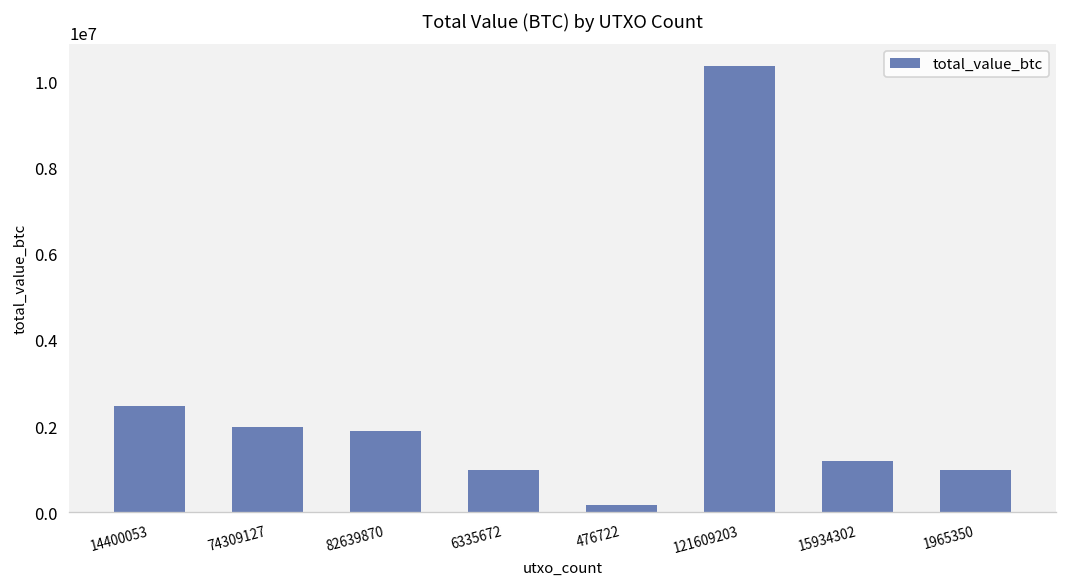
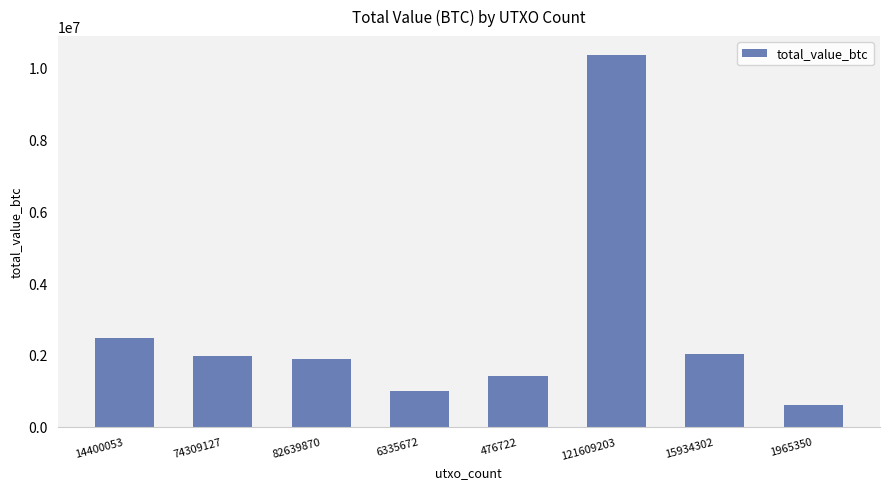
  {
    "14400053": 2500000,
    "74309127": 2000000,
    "82639870": 1900000,
    "6335672": 1000000,
-   "476722": 200000,
+   "476722": 1400000,
    "121609203": 10400000,
-   "15934302": 1200000,
-   "1965350": 1000000
+   "15934302": 2000000,
+   "1965350": 600000
  }
